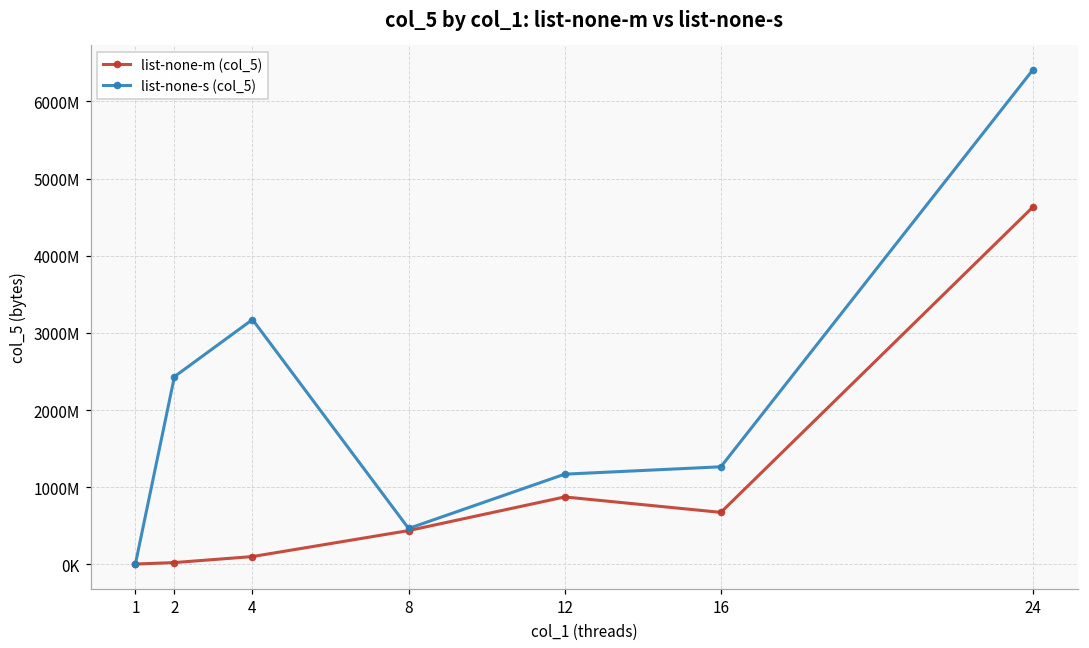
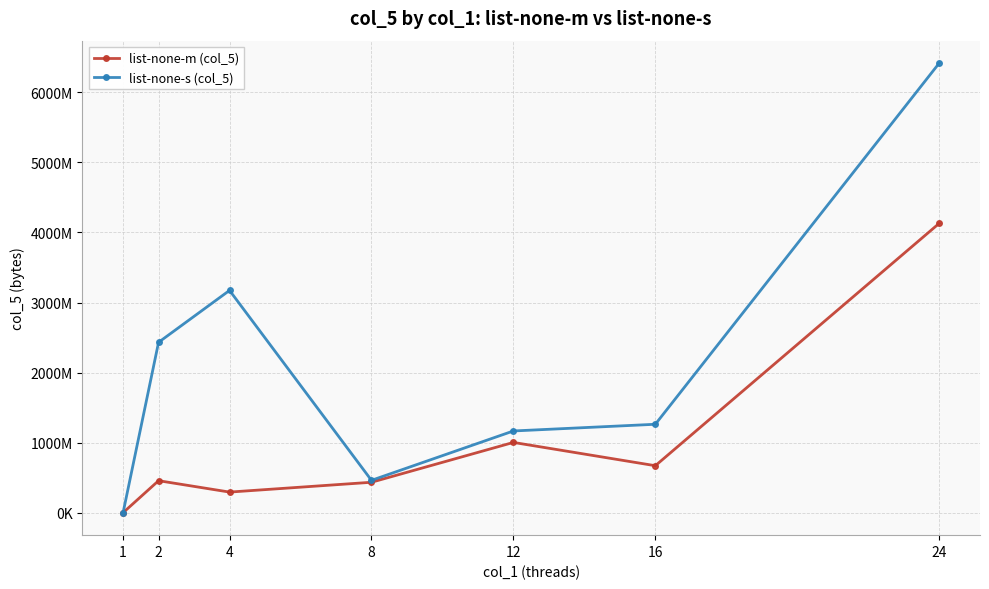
  {
    "list-none-m (col_5)": {
-     "2": 0,
-     "4": 100000000,
-     "12": 900000000,
+     "2": 500000000,
+     "4": 300000000,
+     "12": 1000000000,
      "16": 700000000,
-     "24": 4600000000
+     "24": 4100000000
    },
    "list-none-s (col_5)": {
      "2": 2400000000,
      "4": 3200000000,
      "12": 1200000000,
      "16": 1300000000,
      "24": 6400000000
    }
  }
